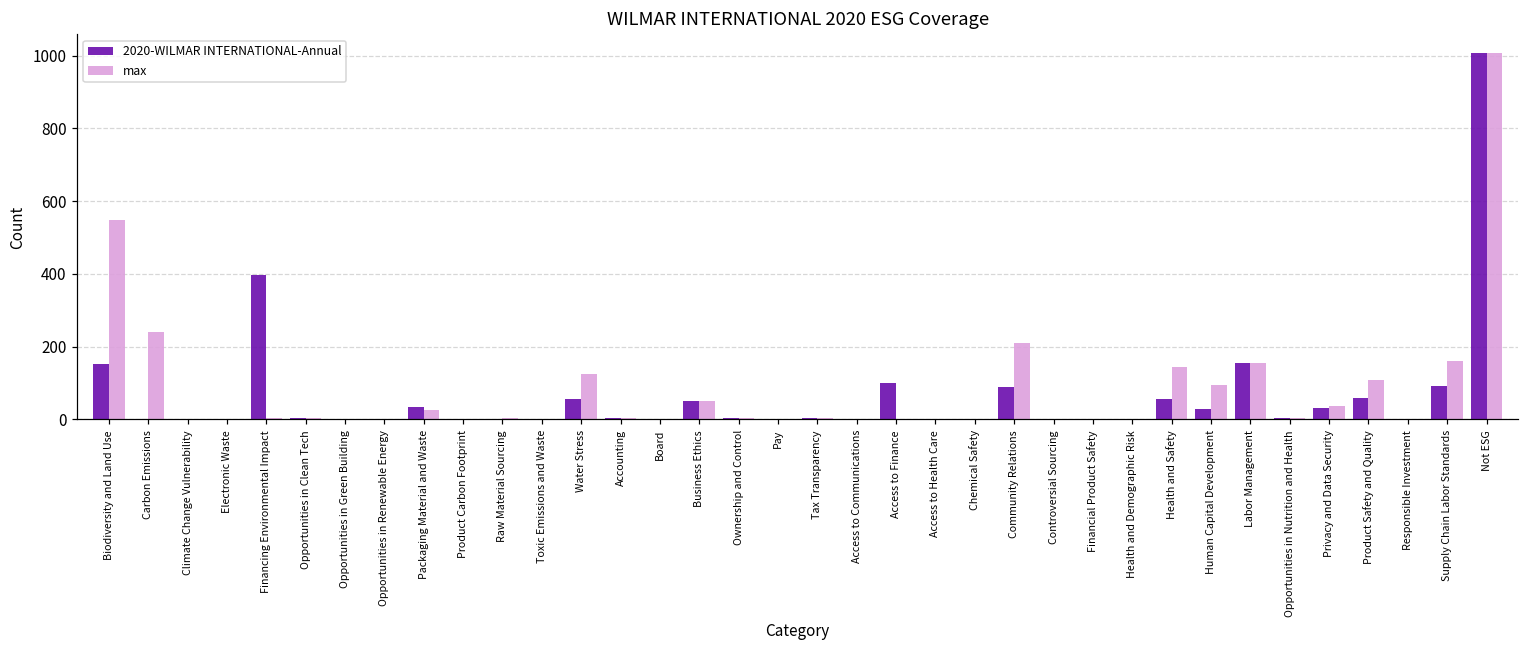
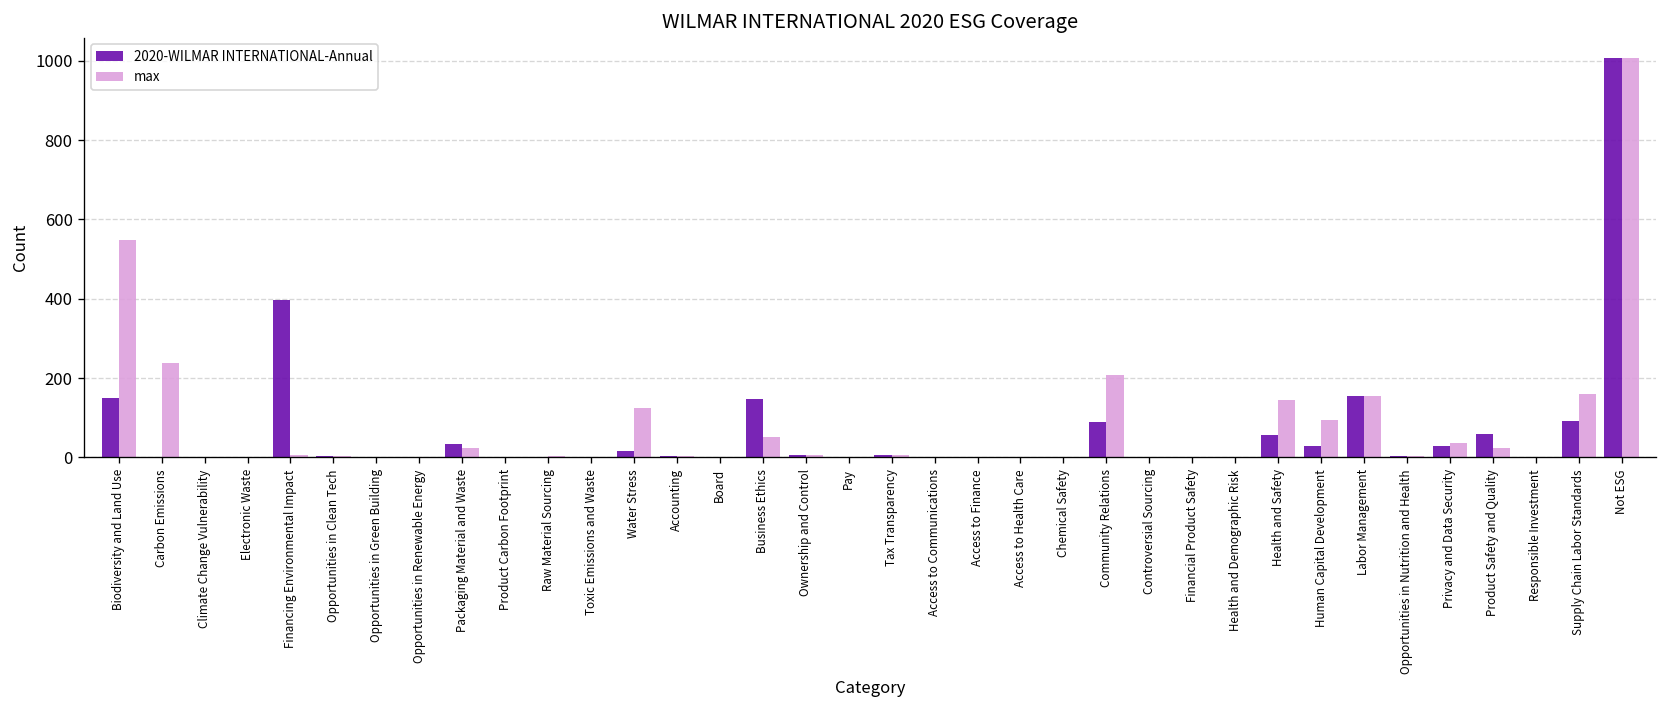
  {
    "2020-WILMAR INTERNATIONAL-Annual": {
      "Biodiversity and Land Use": 150,
      "Carbon Emissions": 0,
      "Climate Change Vulnerability": 0,
      "Financing Environmental Impact": 400,
      "Opportunities in Green Building": 0,
      "Opportunities in Renewable Energy": 0,
      "Packaging Material and Waste": 40,
      "Product Carbon Footprint": 0,
-     "Water Stress": 60,
-     "Business Ethics": 50,
+     "Water Stress": 20,
+     "Business Ethics": 150,
      "Pay": 0,
-     "Access to Finance": 100,
+     "Access to Finance": 0,
      "Access to Health Care": 0,
      "Community Relations": 90,
      "Health and Demographic Risk": 0,
      "Health and Safety": 60,
      "Human Capital Development": 30,
      "Labor Management": 160,
      "Privacy and Data Security": 30,
      "Product Safety and Quality": 60,
      "Supply Chain Labor Standards": 90,
      "Not ESG": 1010
    },
    "max": {
      "Biodiversity and Land Use": 550,
      "Carbon Emissions": 240,
      "Climate Change Vulnerability": 0,
      "Packaging Material and Waste": 30,
      "Product Carbon Footprint": 0,
      "Water Stress": 120,
      "Business Ethics": 50,
      "Pay": 0,
      "Access to Health Care": 0,
      "Community Relations": 210,
      "Health and Demographic Risk": 0,
      "Health and Safety": 140,
      "Human Capital Development": 100,
      "Labor Management": 160,
      "Privacy and Data Security": 40,
-     "Product Safety and Quality": 110,
+     "Product Safety and Quality": 30,
      "Supply Chain Labor Standards": 160,
      "Not ESG": 1010
    }
  }
